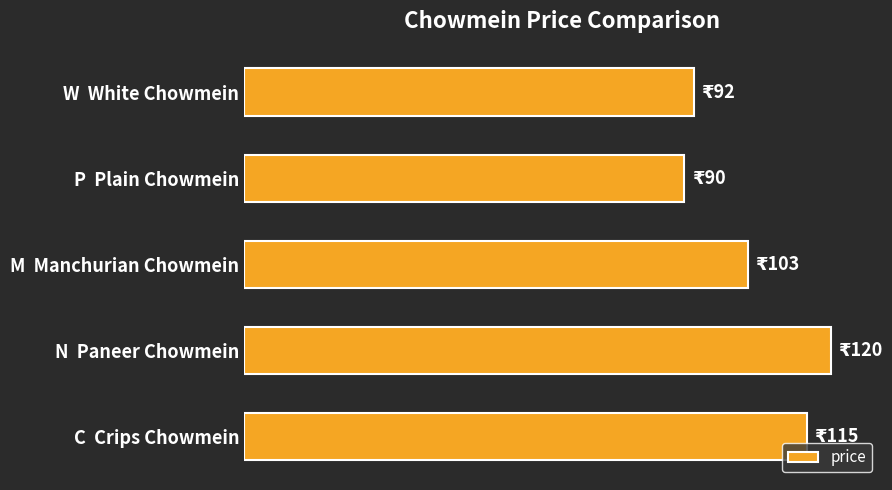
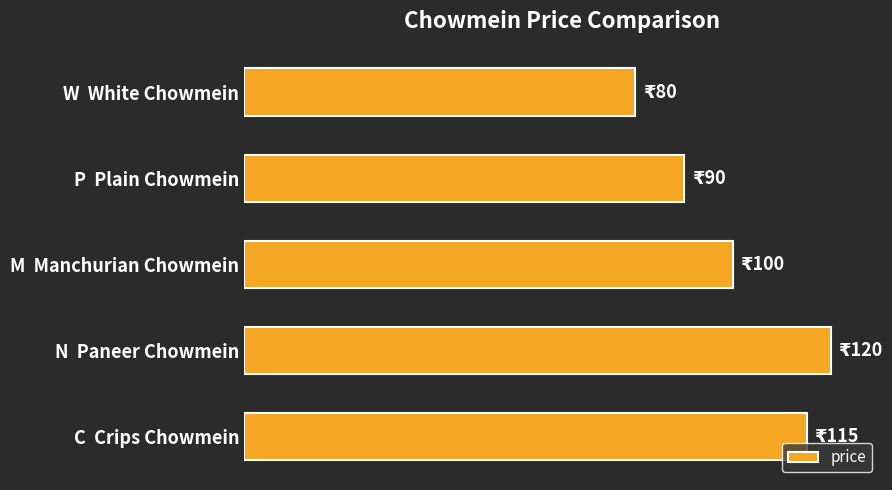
  {
-   "W White Chowmein": 92,
+   "W White Chowmein": 80,
    "P Plain Chowmein": 90,
-   "M Manchurian Chowmein": 103,
+   "M Manchurian Chowmein": 100,
    "N Paneer Chowmein": 120
  }
